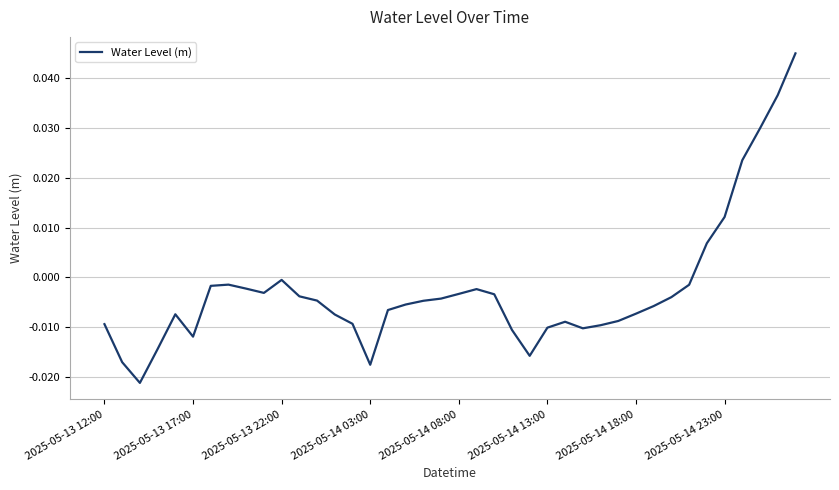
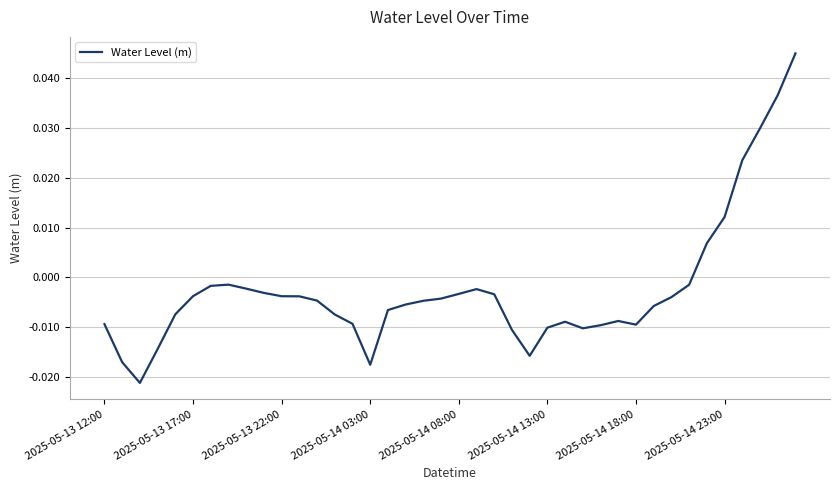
  {
    "2025-05-13 12:00": -0.009,
-   "2025-05-13 17:00": -0.012,
-   "2025-05-13 22:00": -0.001,
+   "2025-05-13 17:00": -0.004,
+   "2025-05-13 22:00": -0.004,
    "2025-05-14 03:00": -0.018,
    "2025-05-14 08:00": -0.003,
    "2025-05-14 13:00": -0.010,
-   "2025-05-14 18:00": -0.007,
+   "2025-05-14 18:00": -0.010,
    "2025-05-14 23:00": 0.012
  }
